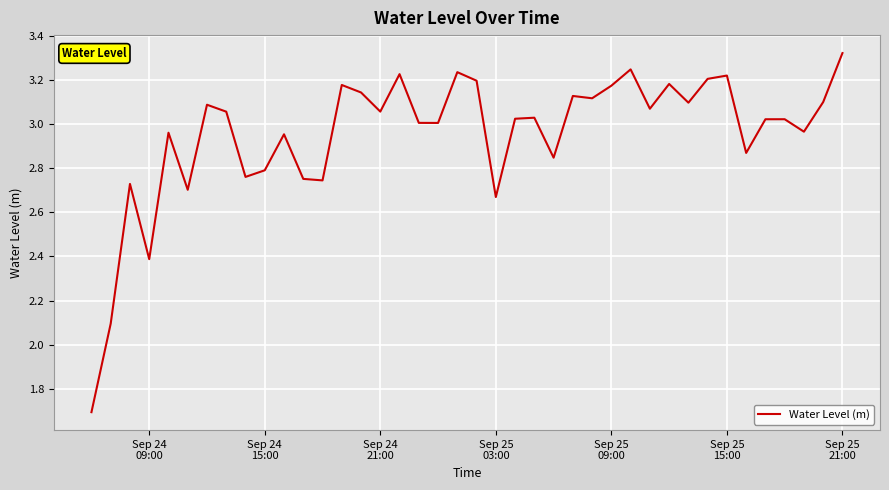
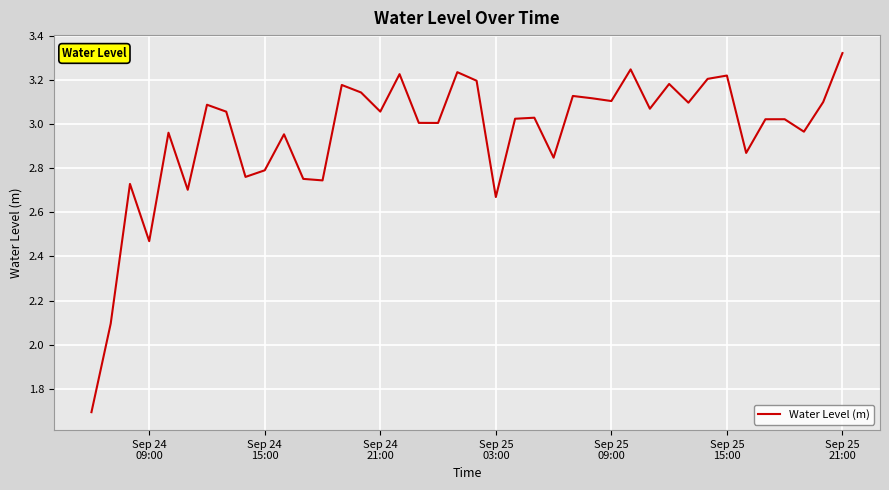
  {
-   "Sep 24 09:00": 2.39,
+   "Sep 24 09:00": 2.47,
    "Sep 24 15:00": 2.79,
    "Sep 24 21:00": 3.06,
    "Sep 25 03:00": 2.67,
-   "Sep 25 09:00": 3.17,
+   "Sep 25 09:00": 3.10,
    "Sep 25 15:00": 3.22,
    "Sep 25 21:00": 3.32
  }
